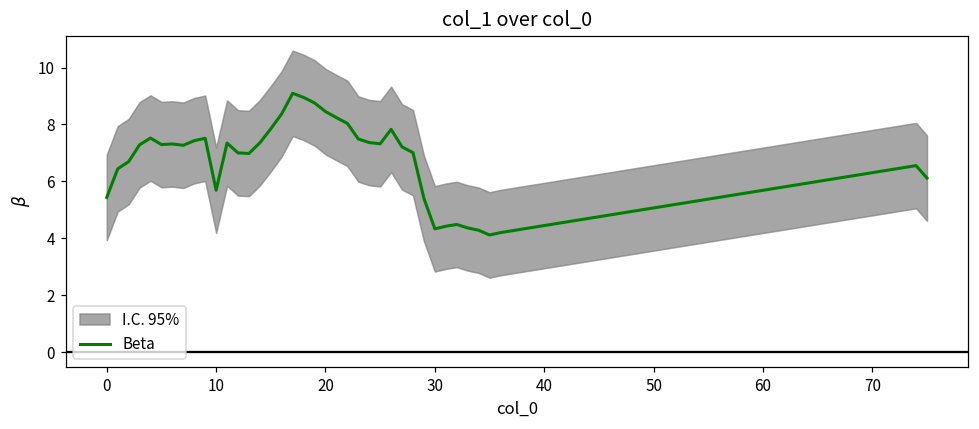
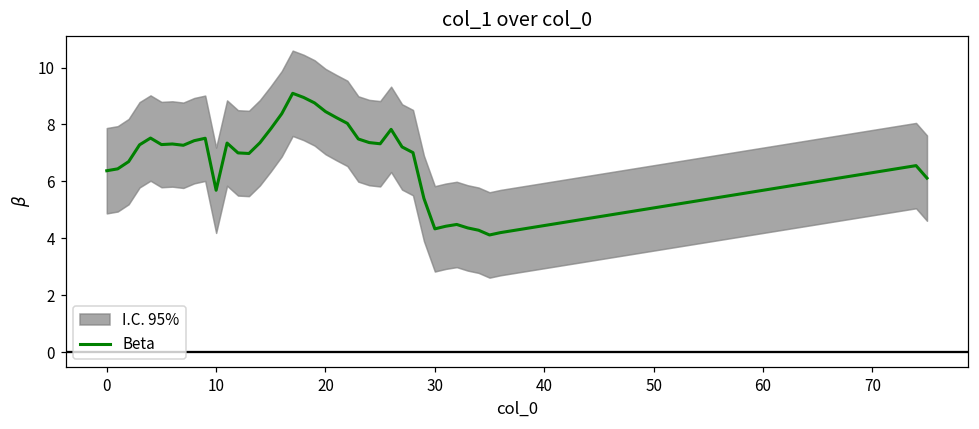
  {
    "Beta": {
-     "0": 5.4,
+     "0": 6.4,
      "10": 5.7,
      "20": 8.5,
      "30": 4.3
    }
  }
